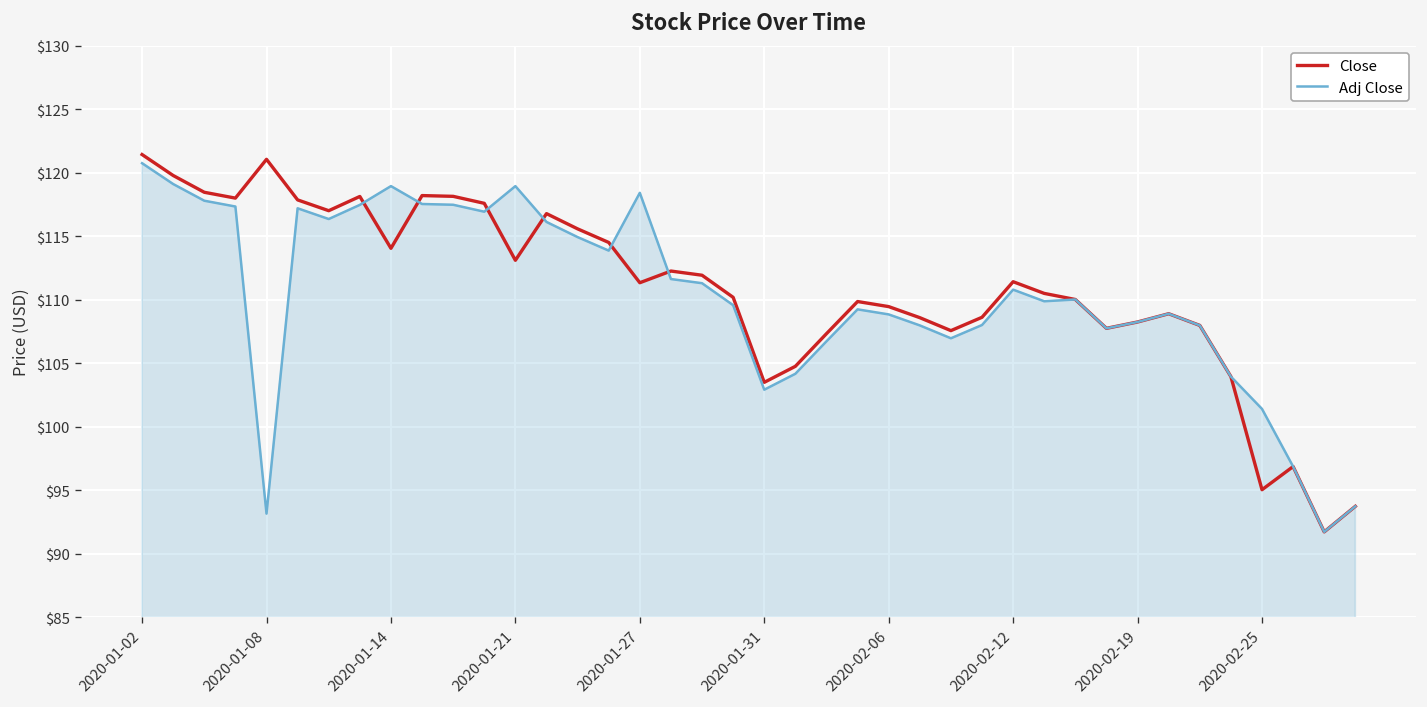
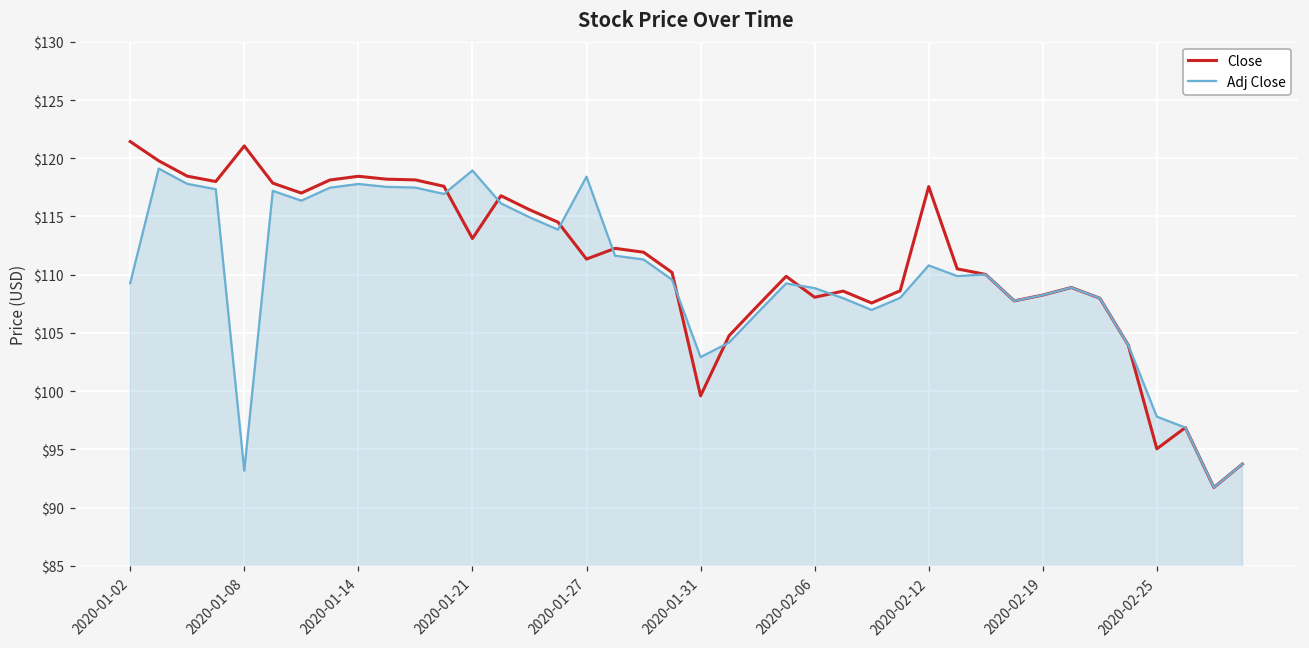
  {
    "Close": {
      "2020-01-02": "$121.4",
      "2020-01-08": "$121.1",
-     "2020-01-14": "$114.0",
+     "2020-01-14": "$118.4",
      "2020-01-21": "$113.1",
      "2020-01-27": "$111.3",
-     "2020-01-31": "$103.5",
-     "2020-02-06": "$109.5",
-     "2020-02-12": "$111.4",
+     "2020-01-31": "$99.6",
+     "2020-02-06": "$108.1",
+     "2020-02-12": "$117.6",
      "2020-02-25": "$95.0"
    },
    "Adj Close": {
-     "2020-01-02": "$120.7",
+     "2020-01-02": "$109.3",
      "2020-01-08": "$93.2",
-     "2020-01-14": "$118.9",
+     "2020-01-14": "$117.8",
      "2020-01-21": "$118.9",
      "2020-01-27": "$118.4",
      "2020-01-31": "$102.9",
      "2020-02-06": "$108.8",
      "2020-02-12": "$110.8",
-     "2020-02-25": "$101.4"
+     "2020-02-25": "$97.8"
    }
  }
